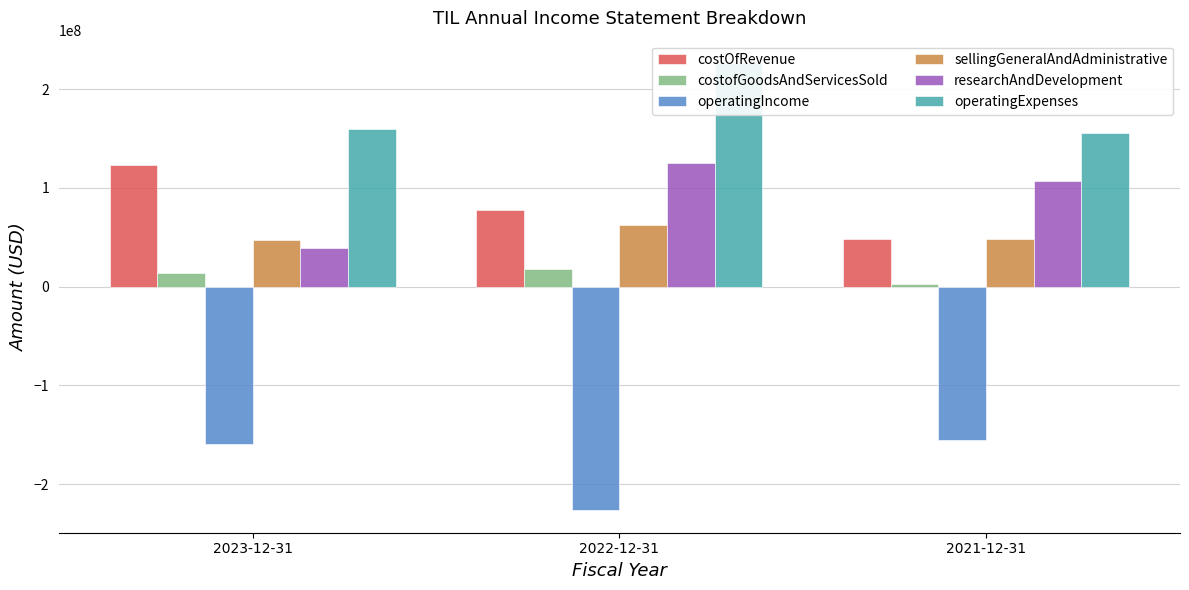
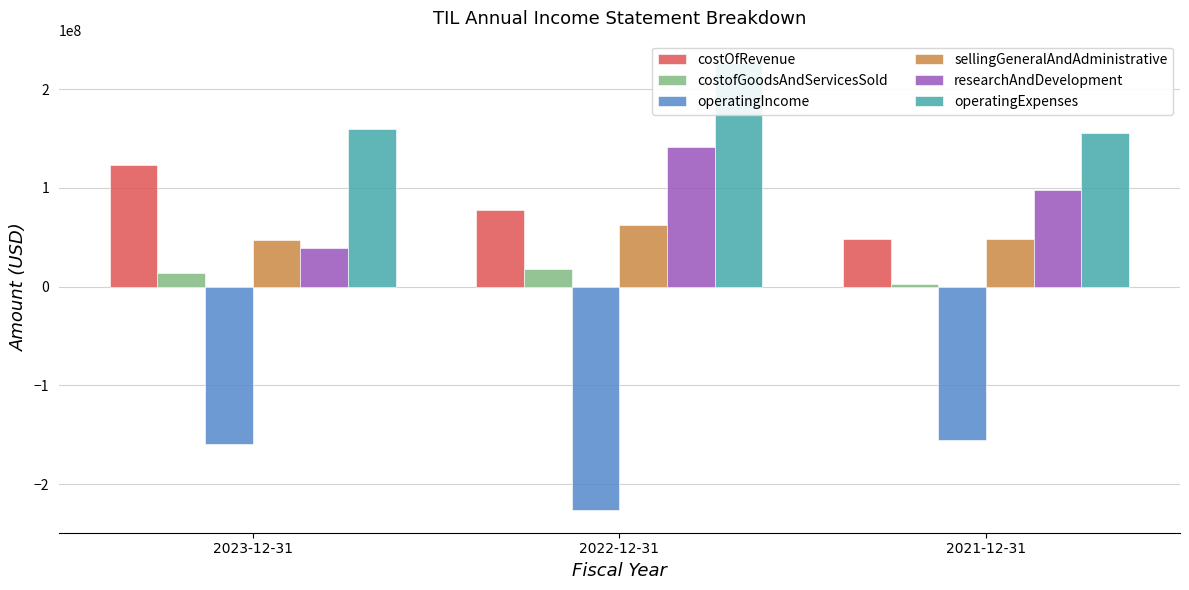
  {
    "costofGoodsAndServicesSold": {
      "2023-12-31": 10000000,
      "2022-12-31": 20000000,
      "2021-12-31": 0
    },
    "researchAndDevelopment": {
      "2023-12-31": 40000000,
-     "2022-12-31": 130000000,
-     "2021-12-31": 110000000
+     "2022-12-31": 140000000,
+     "2021-12-31": 100000000
    }
  }
